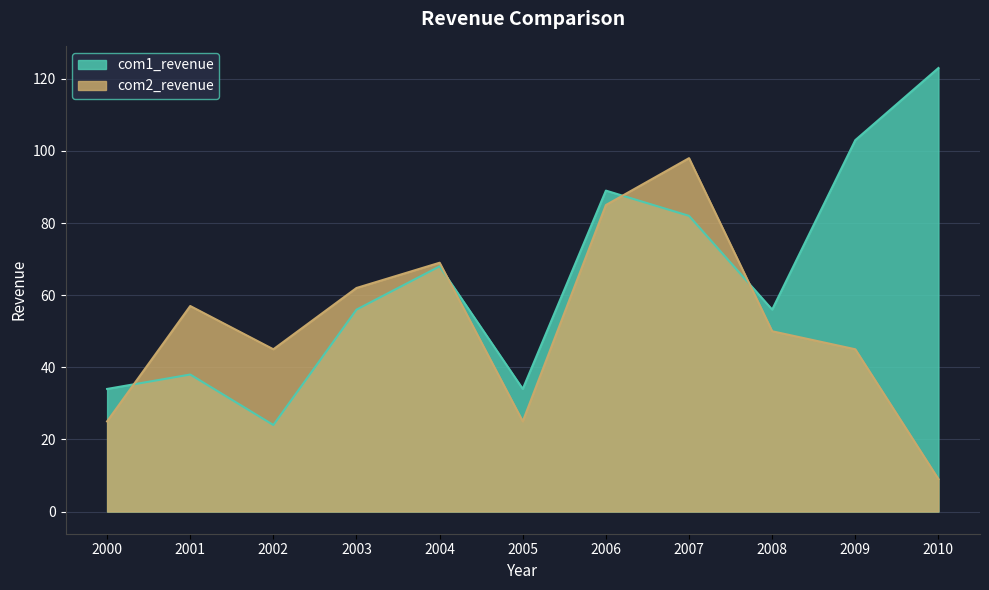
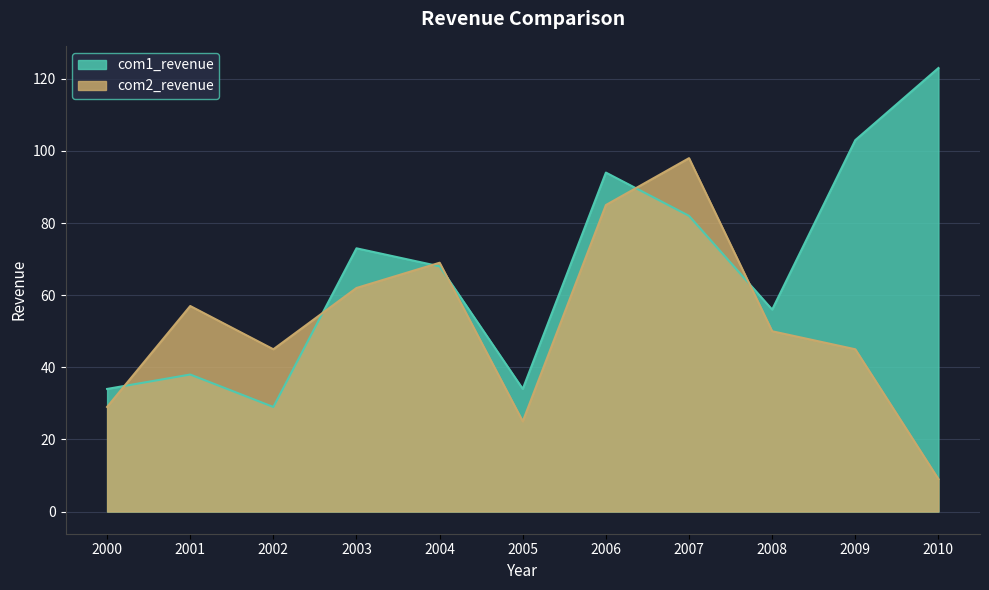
  {
    "com1_revenue": {
      "2000": 34,
      "2001": 38,
-     "2002": 24,
-     "2003": 56,
+     "2002": 29,
+     "2003": 73,
      "2004": 68,
      "2005": 34,
-     "2006": 89,
+     "2006": 94,
      "2007": 82,
      "2008": 56,
      "2009": 103,
      "2010": 123
    },
    "com2_revenue": {
-     "2000": 25,
+     "2000": 29,
      "2001": 57,
      "2002": 45,
      "2003": 62,
      "2004": 69,
      "2005": 25,
      "2006": 85,
      "2007": 98,
      "2008": 50,
      "2009": 45,
      "2010": 9
    }
  }
